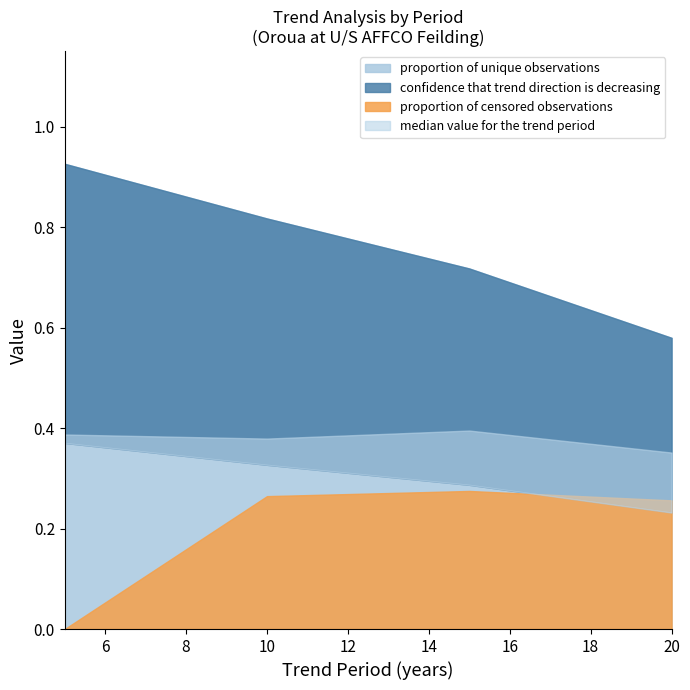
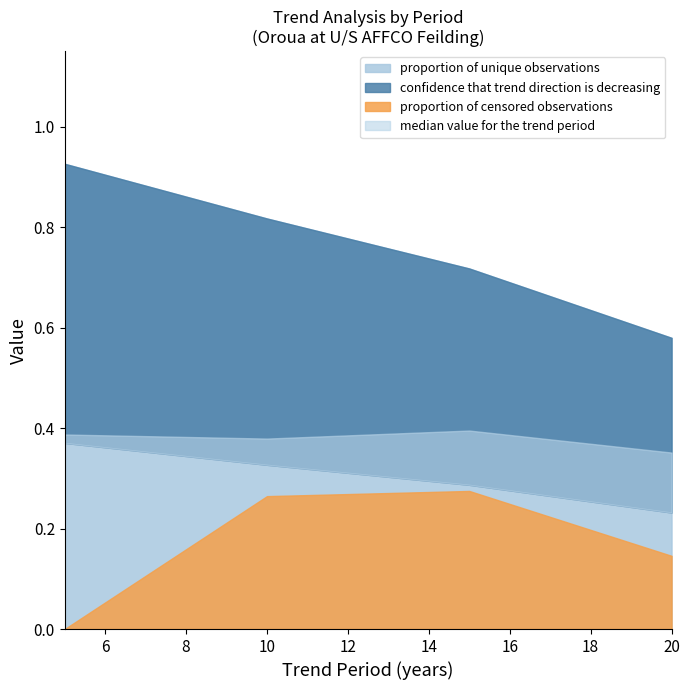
  {
    "confidence that trend direction is decreasing": {
      "10": 0.82,
      "20": 0.58
    },
    "proportion of censored observations": {
      "10": 0.26,
-     "20": 0.26
+     "20": 0.15
    }
  }
